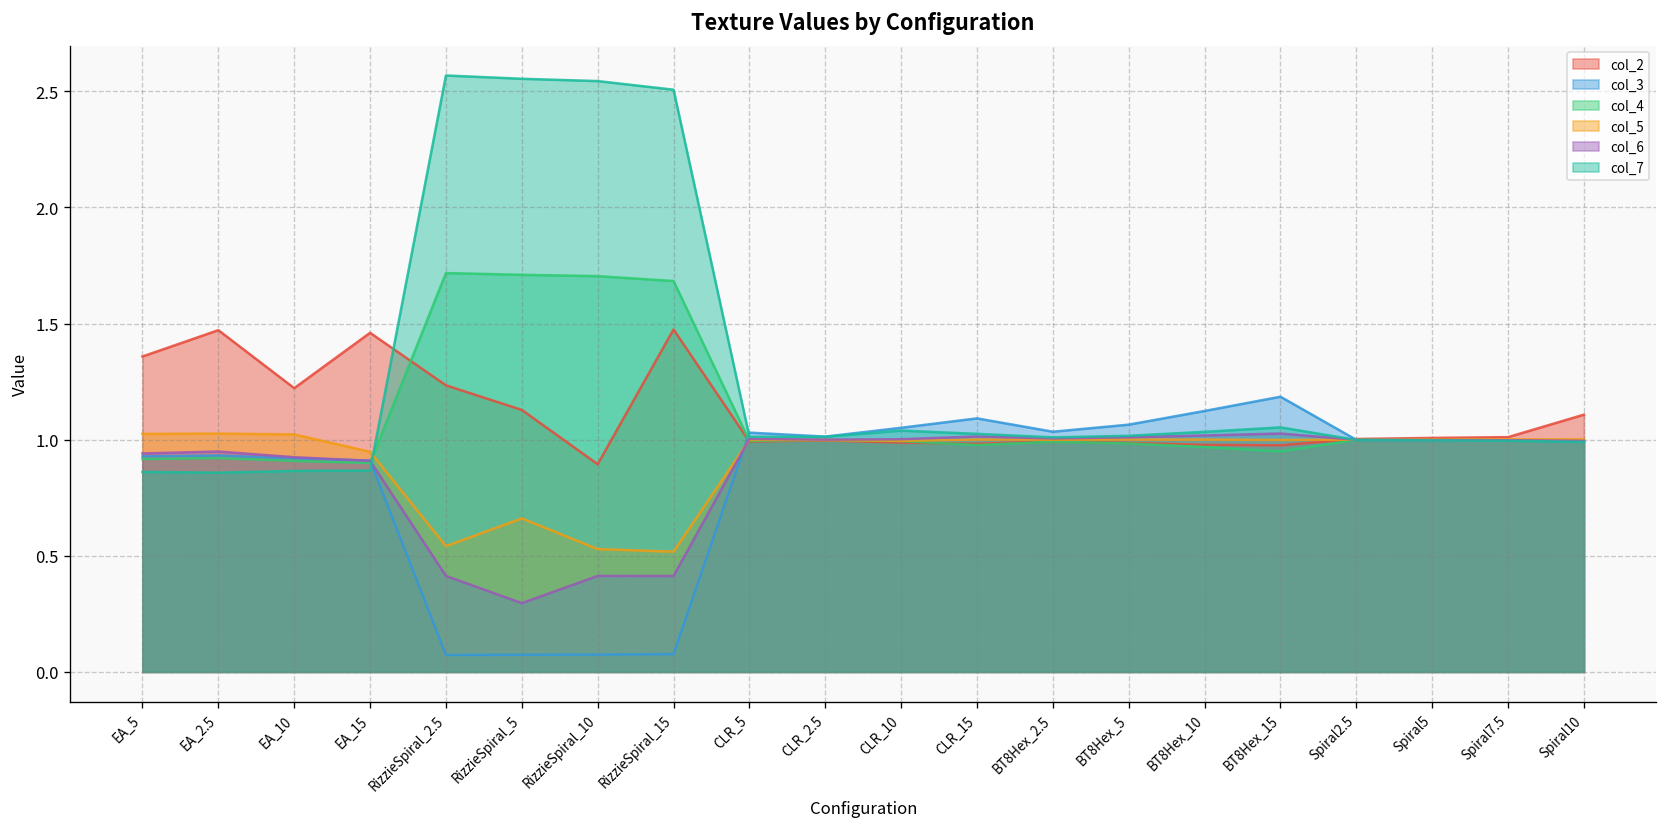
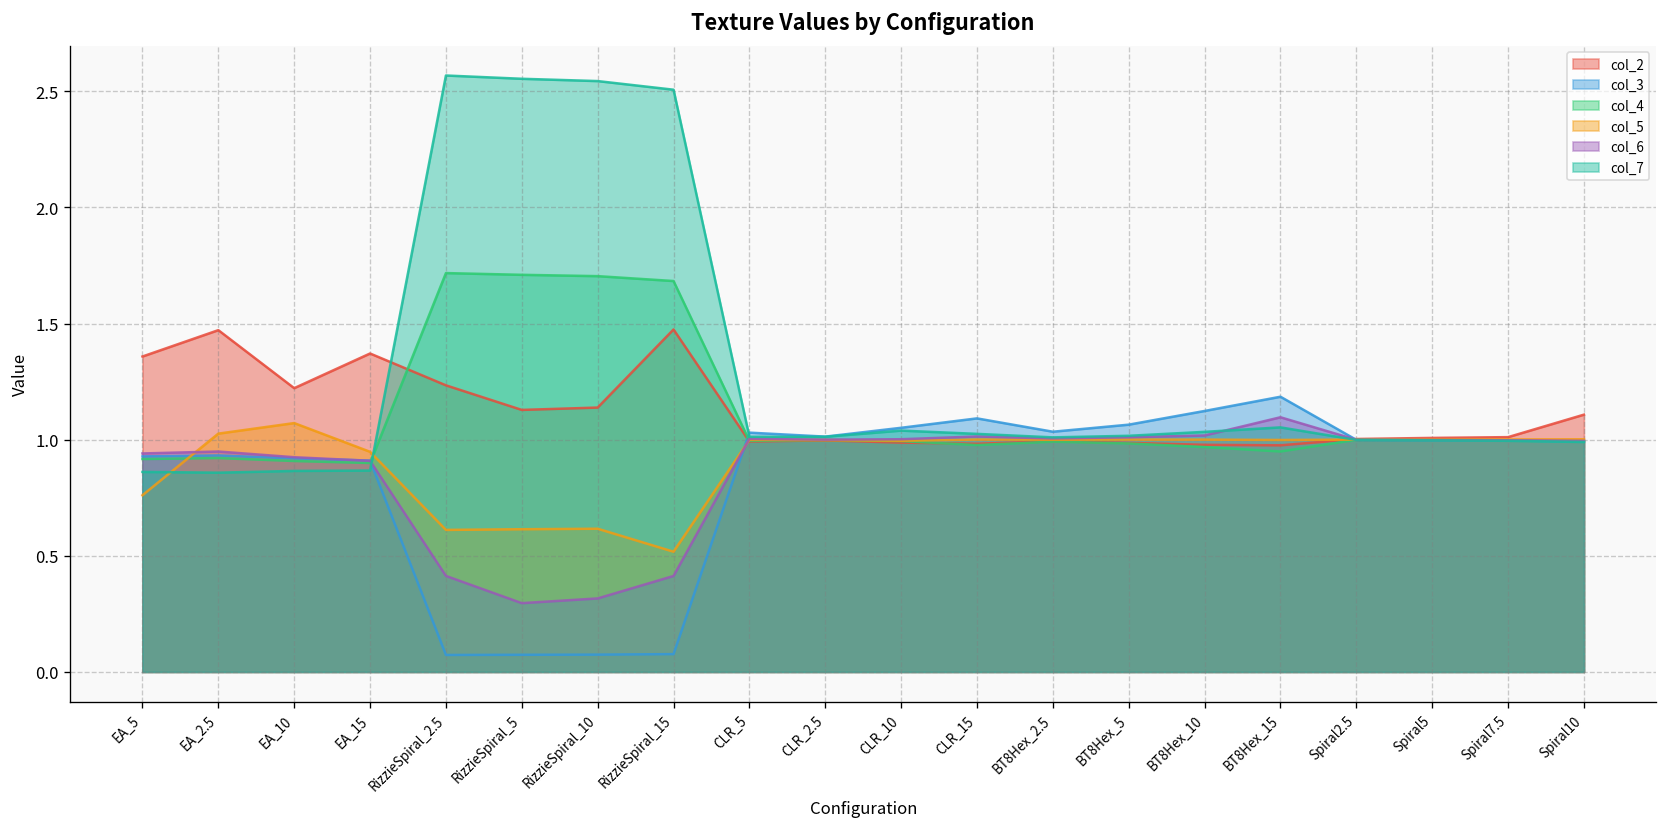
  {
    "col_2": {
      "EA_5": 1.36,
      "EA_2.5": 1.47,
      "EA_10": 1.22,
-     "EA_15": 1.46,
+     "EA_15": 1.37,
      "RizzieSpiral_2.5": 1.23,
      "RizzieSpiral_5": 1.13,
-     "RizzieSpiral_10": 0.89,
+     "RizzieSpiral_10": 1.14,
      "RizzieSpiral_15": 1.47,
      "BT8Hex_15": 0.98,
      "Spiral10": 1.11
    },
    "col_5": {
-     "EA_5": 1.02,
+     "EA_5": 0.76,
      "EA_2.5": 1.03,
-     "EA_10": 1.02,
+     "EA_10": 1.07,
      "EA_15": 0.95,
-     "RizzieSpiral_2.5": 0.54,
-     "RizzieSpiral_5": 0.66,
-     "RizzieSpiral_10": 0.53,
+     "RizzieSpiral_2.5": 0.61,
+     "RizzieSpiral_5": 0.61,
+     "RizzieSpiral_10": 0.62,
      "RizzieSpiral_15": 0.52,
      "BT8Hex_10": 1.00,
      "BT8Hex_15": 1.00
    },
    "col_6": {
      "EA_2.5": 0.95,
      "RizzieSpiral_2.5": 0.41,
      "RizzieSpiral_5": 0.30,
-     "RizzieSpiral_10": 0.41,
+     "RizzieSpiral_10": 0.32,
      "RizzieSpiral_15": 0.41,
      "BT8Hex_10": 1.02,
-     "BT8Hex_15": 1.03
+     "BT8Hex_15": 1.10
    }
  }
